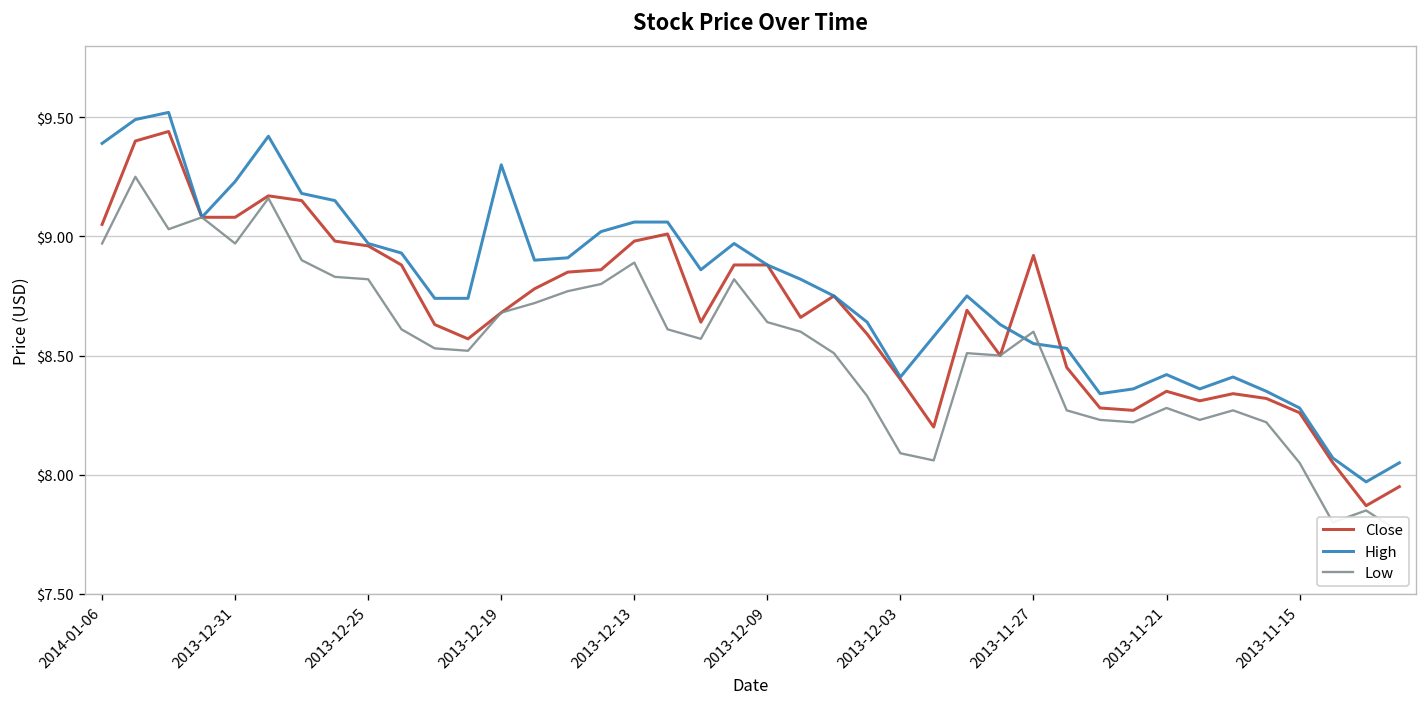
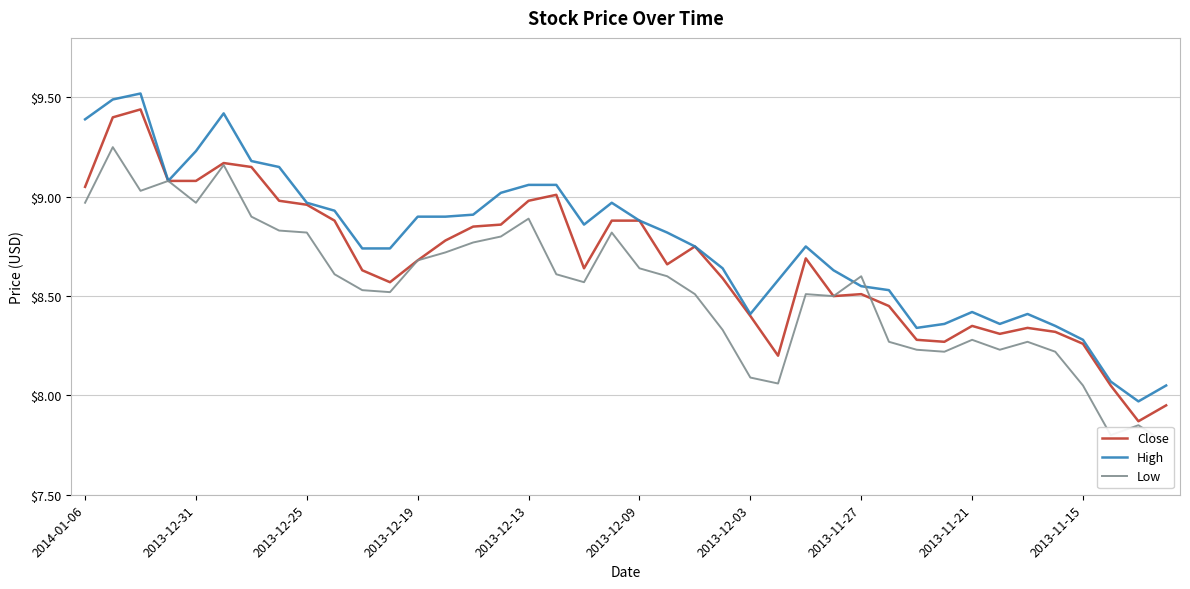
  {
    "Close": {
      "2014-01-06": "$9.05",
      "2013-12-31": "$9.08",
      "2013-12-13": "$8.98",
-     "2013-11-27": "$8.92",
+     "2013-11-27": "$8.51",
      "2013-11-21": "$8.35",
      "2013-11-15": "$8.26"
    },
    "High": {
      "2014-01-06": "$9.4",
      "2013-12-31": "$9.23",
-     "2013-12-19": "$9.3",
+     "2013-12-19": "$8.9",
      "2013-12-13": "$9.06",
      "2013-11-27": "$8.55",
      "2013-11-21": "$8.42",
      "2013-11-15": "$8.28"
    },
    "Low": {
      "2014-01-06": "$8.97",
      "2013-12-31": "$8.97",
      "2013-12-25": "$8.82",
      "2013-12-13": "$8.89",
      "2013-12-09": "$8.64",
      "2013-12-03": "$8.09",
      "2013-11-27": "$8.60",
      "2013-11-21": "$8.28",
      "2013-11-15": "$8.05"
    }
  }
